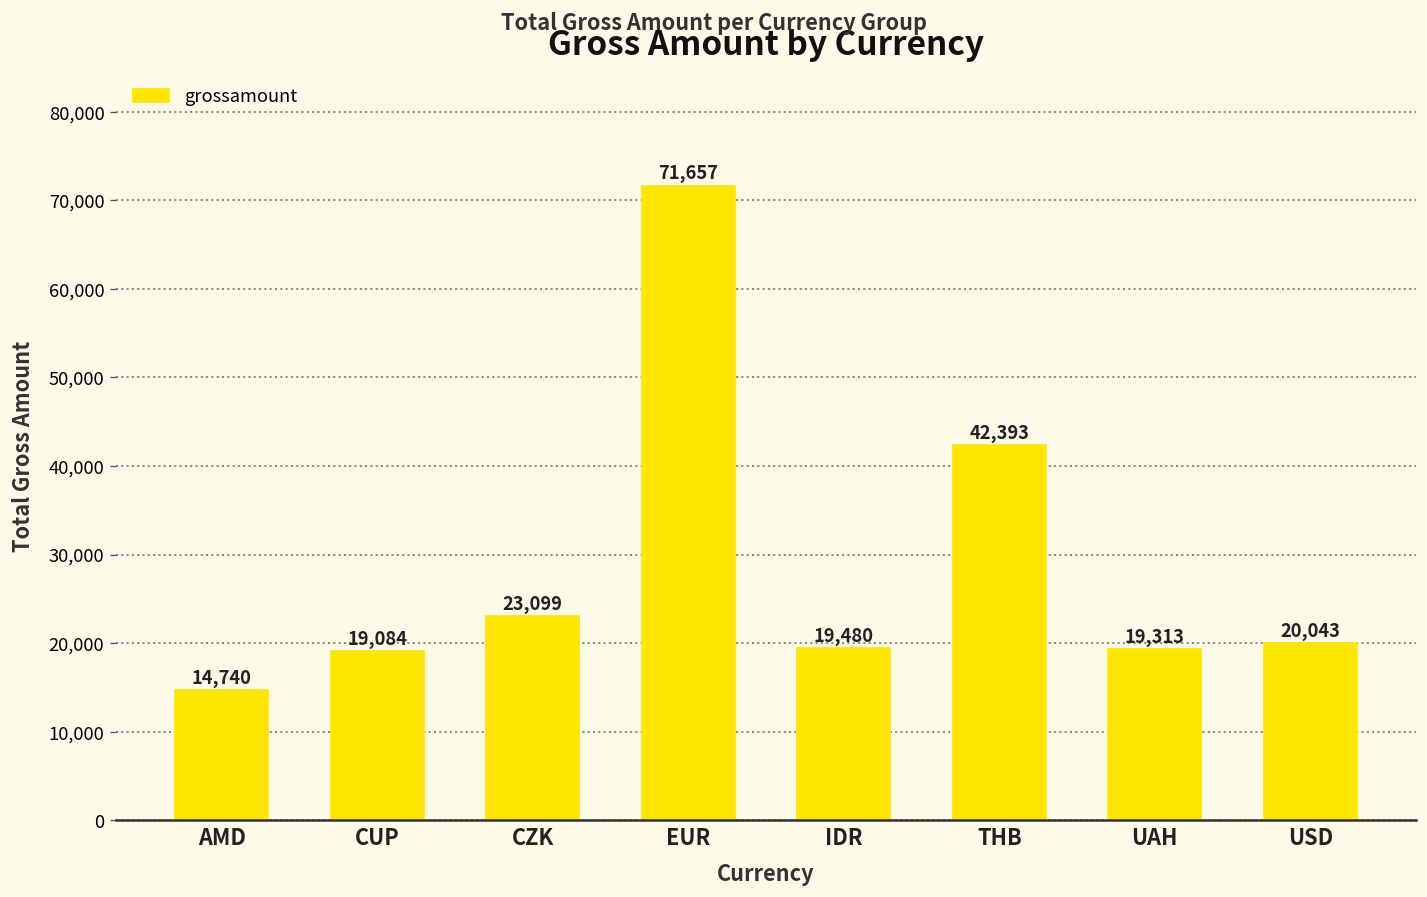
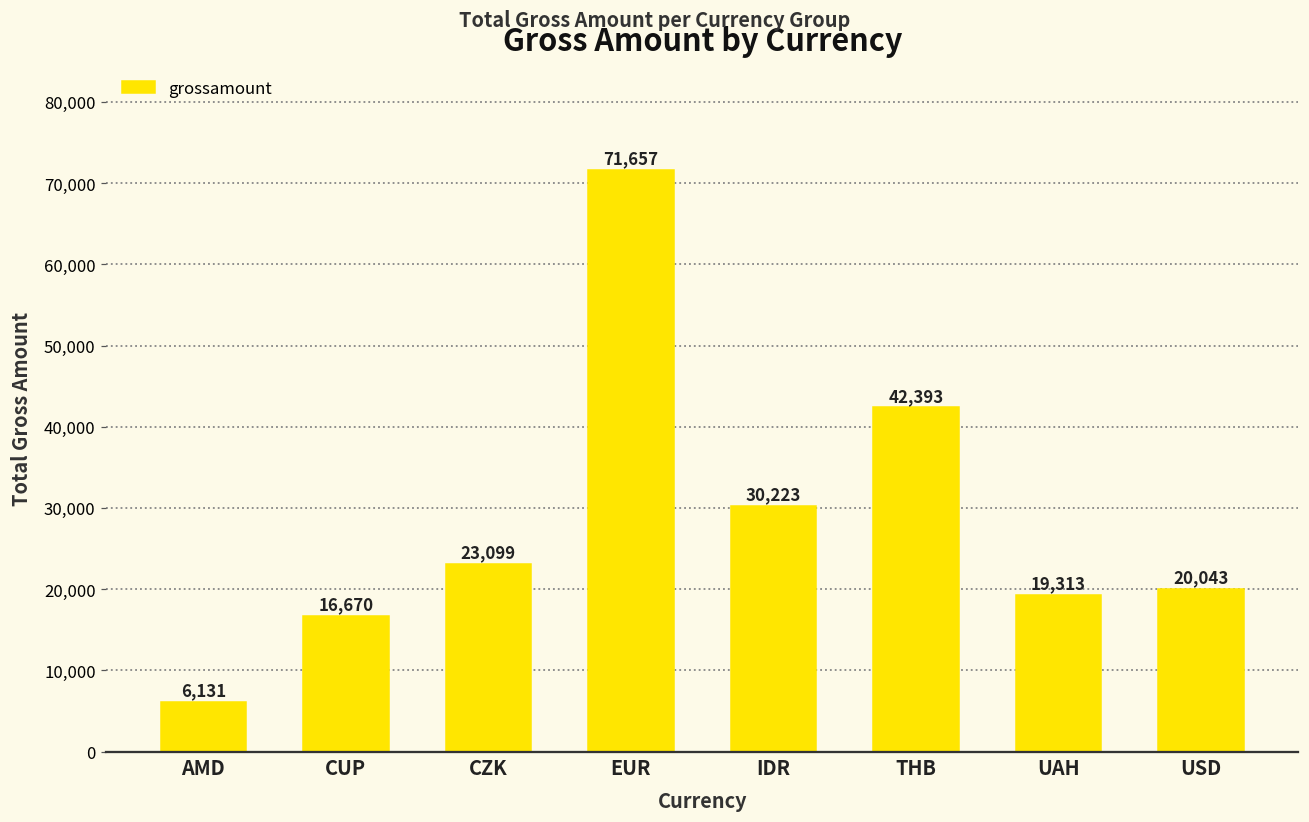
  {
-   "AMD": "14,740",
-   "CUP": "19,084",
+   "AMD": "6,131",
+   "CUP": "16,670",
    "CZK": "23,099",
    "EUR": "71,657",
-   "IDR": "19,480",
+   "IDR": "30,223",
    "THB": "42,393",
    "UAH": "19,313",
    "USD": "20,043"
  }
